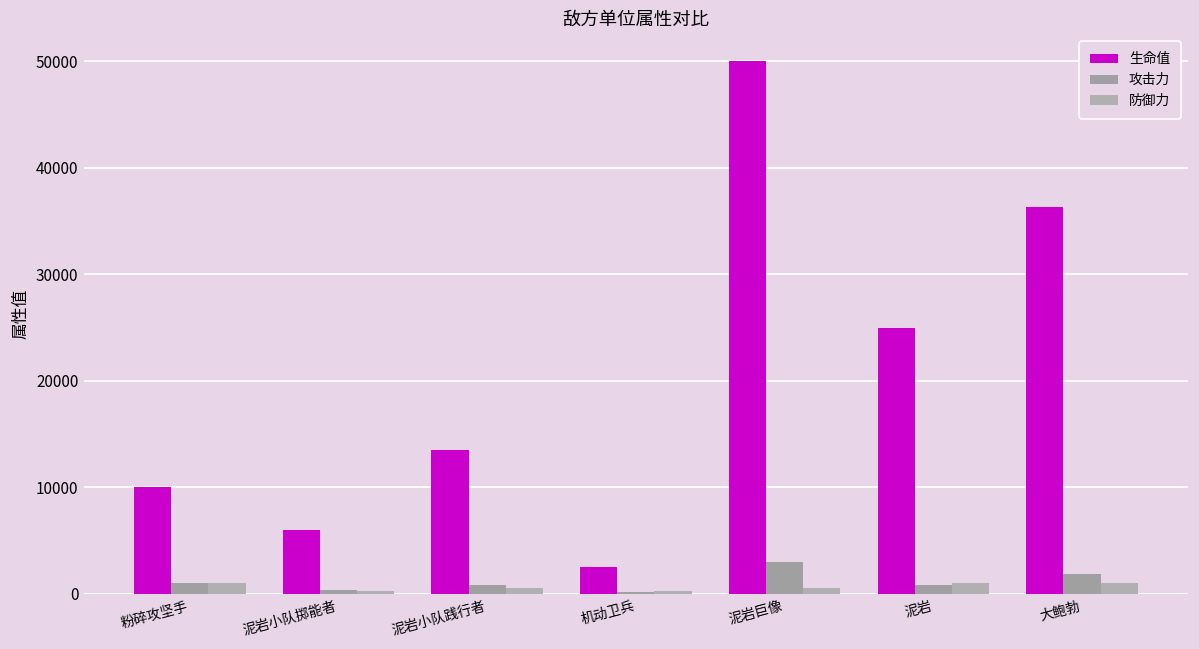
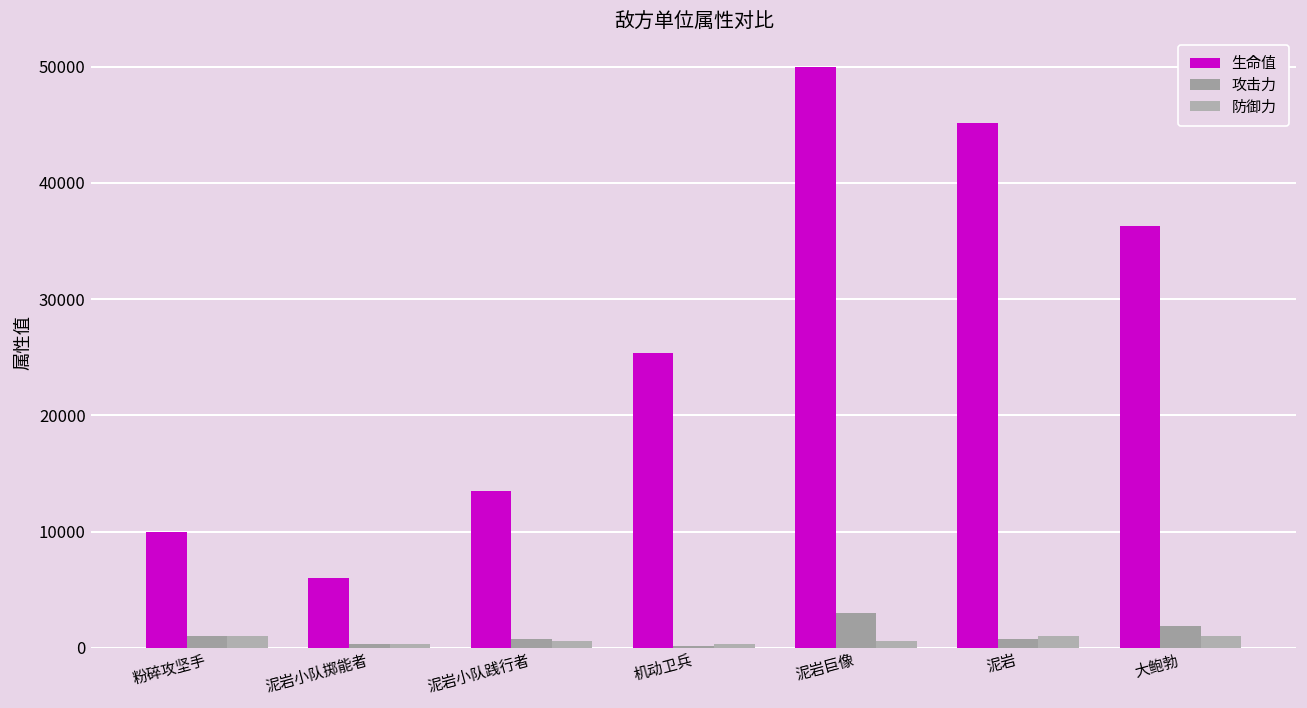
  {
    "生命值": {
      "粉碎攻坚手": 10000,
      "泥岩小队掷能者": 6000,
      "泥岩小队践行者": 13000,
-     "机动卫兵": 3000,
+     "机动卫兵": 25000,
      "泥岩巨像": 50000,
-     "泥岩": 25000,
+     "泥岩": 45000,
      "大鲍勃": 36000
    }
  }
